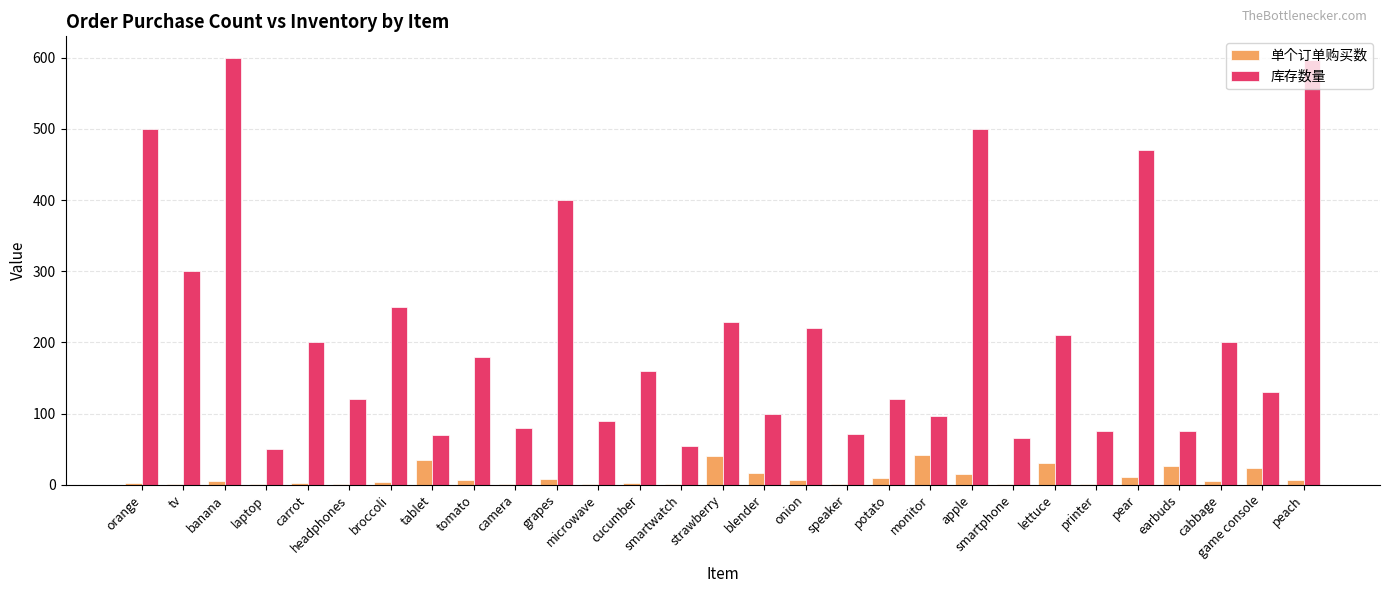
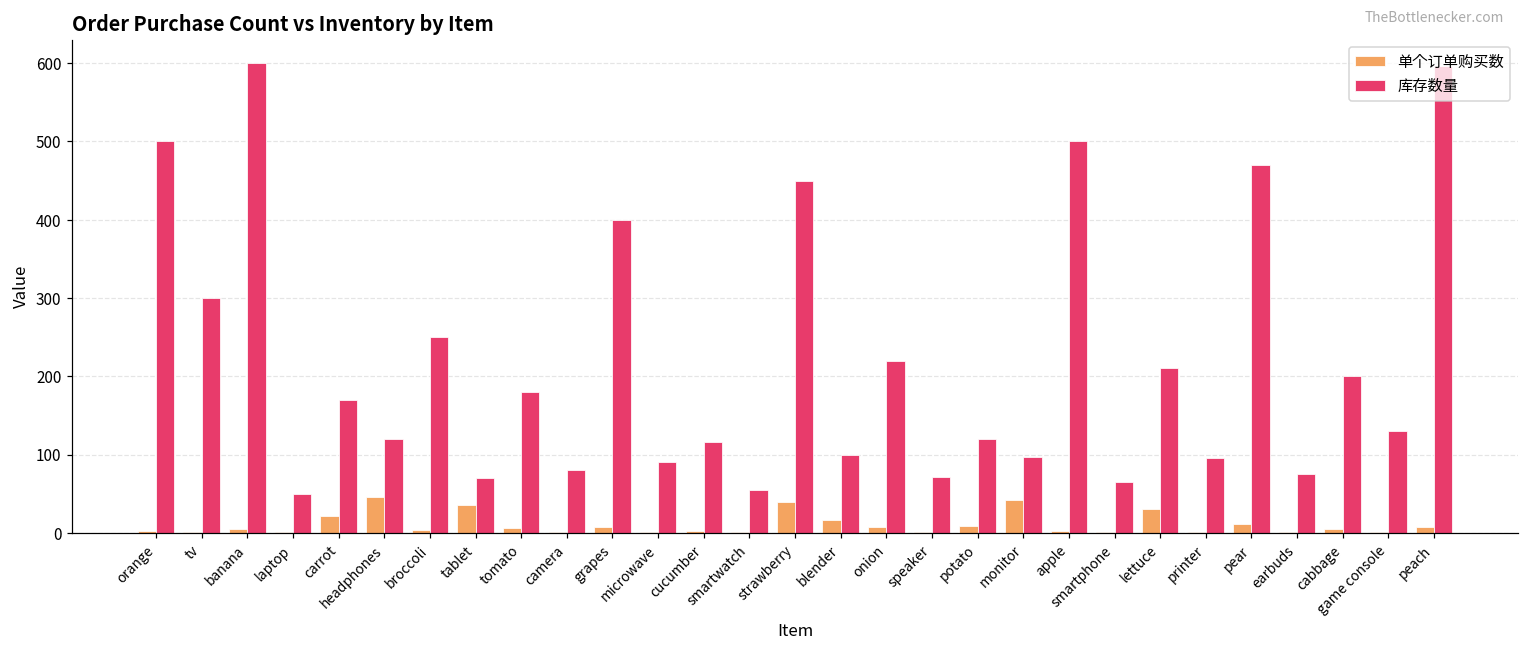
  {
    "单个订单购买数": {
      "banana": 10,
-     "carrot": 0,
-     "headphones": 0,
+     "carrot": 20,
+     "headphones": 50,
      "broccoli": 0,
      "tablet": 40,
      "tomato": 10,
      "grapes": 10,
      "strawberry": 40,
      "blender": 20,
      "onion": 10,
      "potato": 10,
      "monitor": 40,
-     "apple": 20,
+     "apple": 0,
      "lettuce": 30,
      "pear": 10,
-     "earbuds": 30,
+     "earbuds": 0,
      "cabbage": 10,
-     "game console": 20,
+     "game console": 0,
      "peach": 10
    },
    "库存数量": {
      "orange": 500,
      "tv": 300,
      "banana": 600,
      "laptop": 50,
-     "carrot": 200,
+     "carrot": 170,
      "headphones": 120,
      "broccoli": 250,
      "tablet": 70,
      "tomato": 180,
      "camera": 80,
      "grapes": 400,
      "microwave": 90,
-     "cucumber": 160,
+     "cucumber": 120,
      "smartwatch": 60,
-     "strawberry": 230,
+     "strawberry": 450,
      "blender": 100,
      "onion": 220,
      "speaker": 70,
      "potato": 120,
      "monitor": 100,
      "apple": 500,
      "smartphone": 70,
      "lettuce": 210,
-     "printer": 80,
+     "printer": 100,
      "pear": 470,
      "earbuds": 80,
      "cabbage": 200,
      "game console": 130
    }
  }
